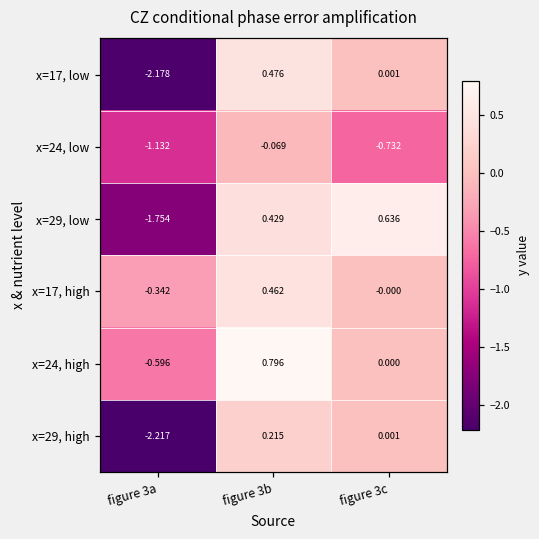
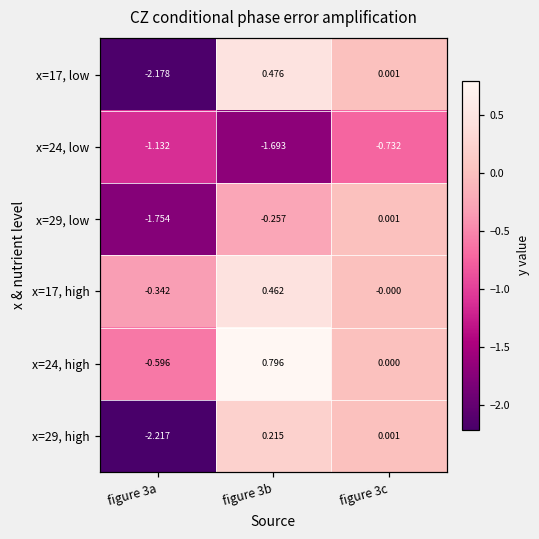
  {
    "x=17, low": {
      "figure 3a": -2.178,
      "figure 3b": 0.476,
      "figure 3c": 0.001
    },
    "x=24, low": {
      "figure 3a": -1.132,
-     "figure 3b": -0.069,
+     "figure 3b": -1.693,
      "figure 3c": -0.732
    },
    "x=29, low": {
      "figure 3a": -1.754,
-     "figure 3b": 0.429,
-     "figure 3c": 0.636
+     "figure 3b": -0.257,
+     "figure 3c": 0.001
    },
    "x=17, high": {
      "figure 3a": -0.342,
      "figure 3b": 0.462,
      "figure 3c": -0.000
    },
    "x=24, high": {
      "figure 3a": -0.596,
      "figure 3b": 0.796,
      "figure 3c": 0.000
    },
    "x=29, high": {
      "figure 3a": -2.217,
      "figure 3b": 0.215,
      "figure 3c": 0.001
    }
  }
